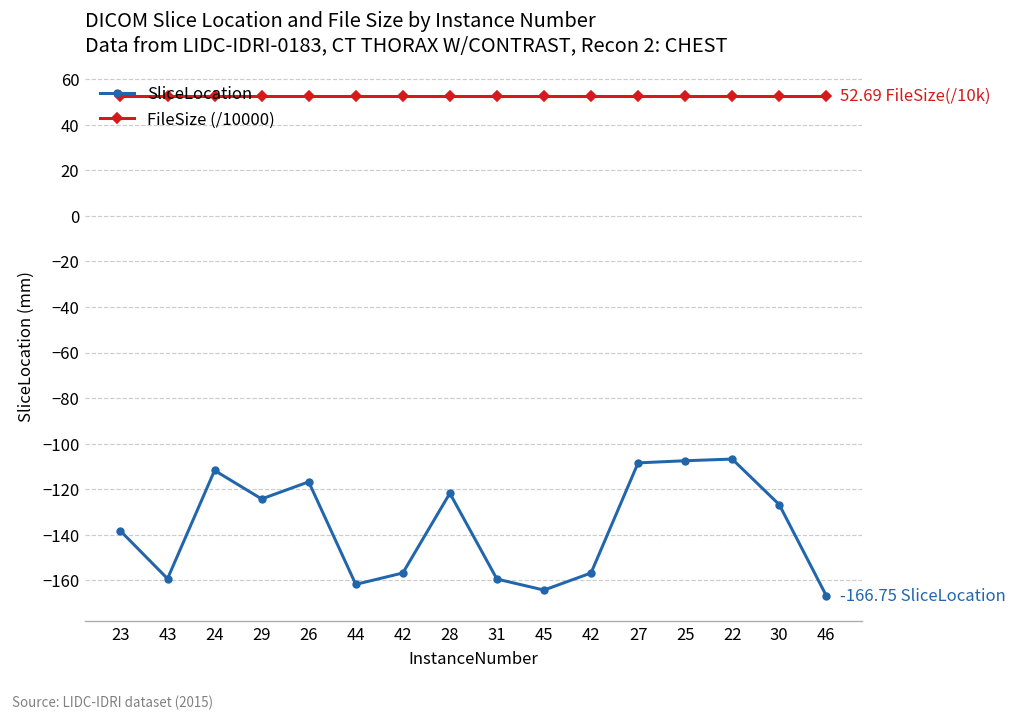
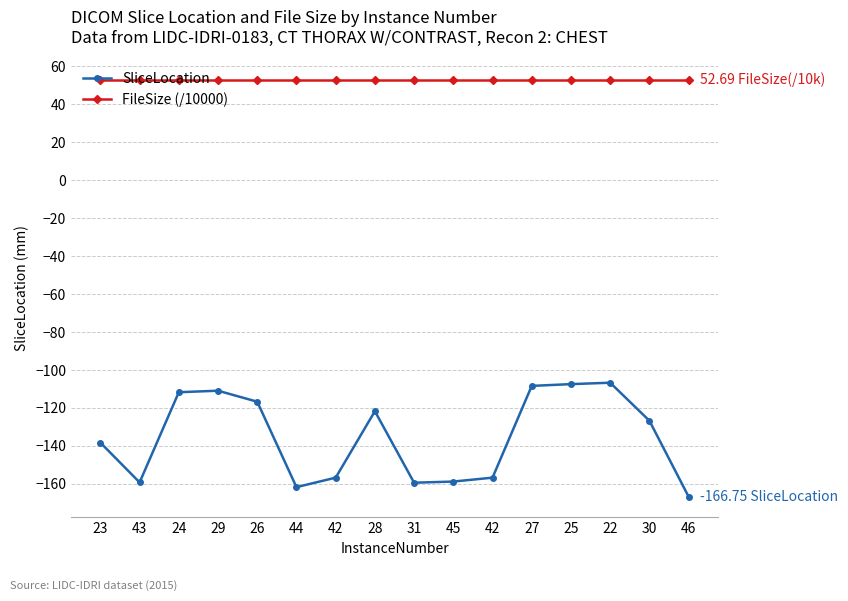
  {
    "SliceLocation": {
      "23": -138,
      "43": -159,
      "24": -112,
-     "29": -124,
+     "29": -111,
      "26": -117,
      "44": -162,
      "28": -122,
      "31": -159,
-     "45": -164,
+     "45": -159,
      "27": -108,
      "25": -107,
      "22": -107,
      "30": -127
    },
    "FileSize (/10000)": {
      "46": 52.69
    }
  }
